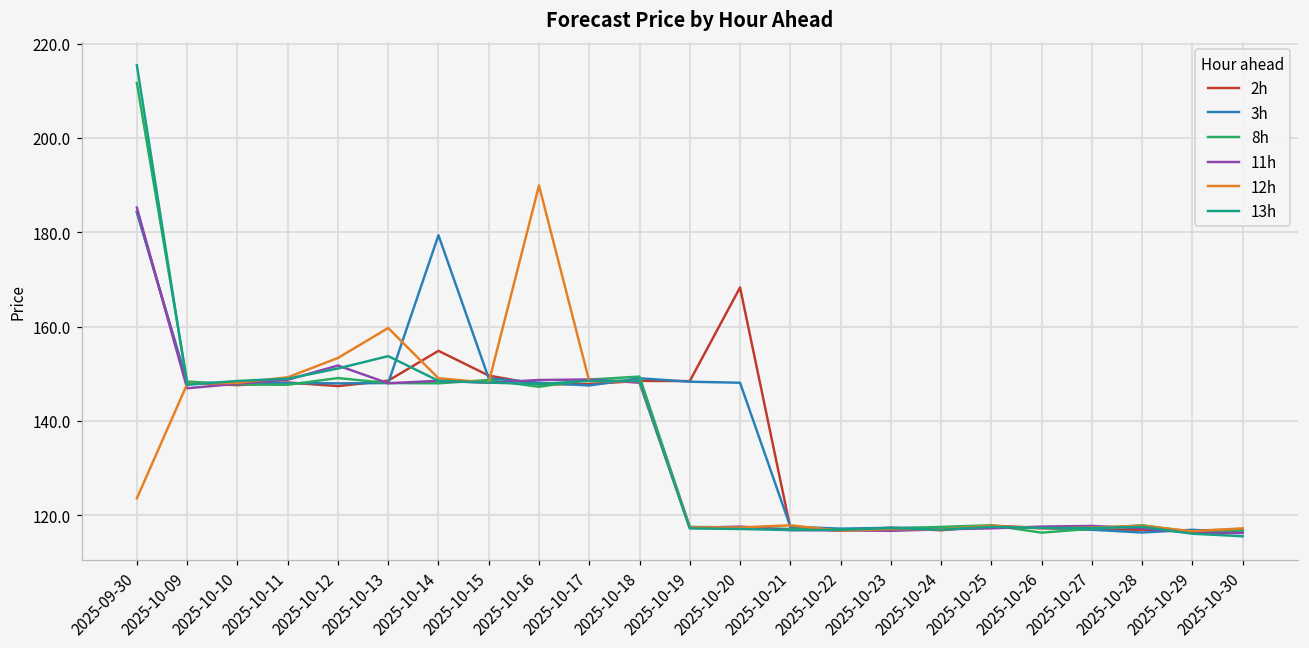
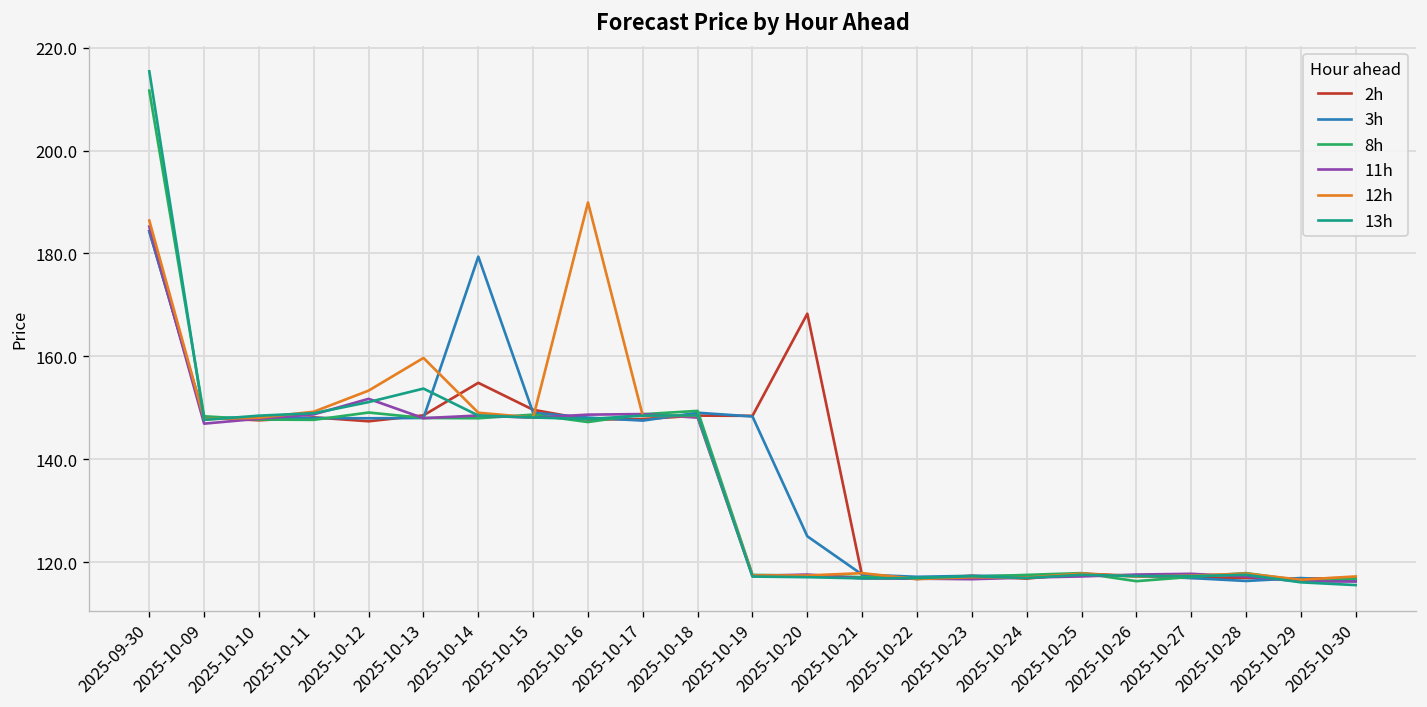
  {
    "2h": {
      "2025-10-14": 155,
      "2025-10-15": 150,
      "2025-10-20": 168
    },
    "3h": {
      "2025-10-14": 179,
-     "2025-10-20": 148
+     "2025-10-20": 125
    },
    "11h": {
      "2025-09-30": 185,
      "2025-10-09": 147,
      "2025-10-12": 152
    },
    "12h": {
-     "2025-09-30": 124,
+     "2025-09-30": 186,
      "2025-10-12": 153,
      "2025-10-13": 160,
      "2025-10-16": 190
    }
  }
